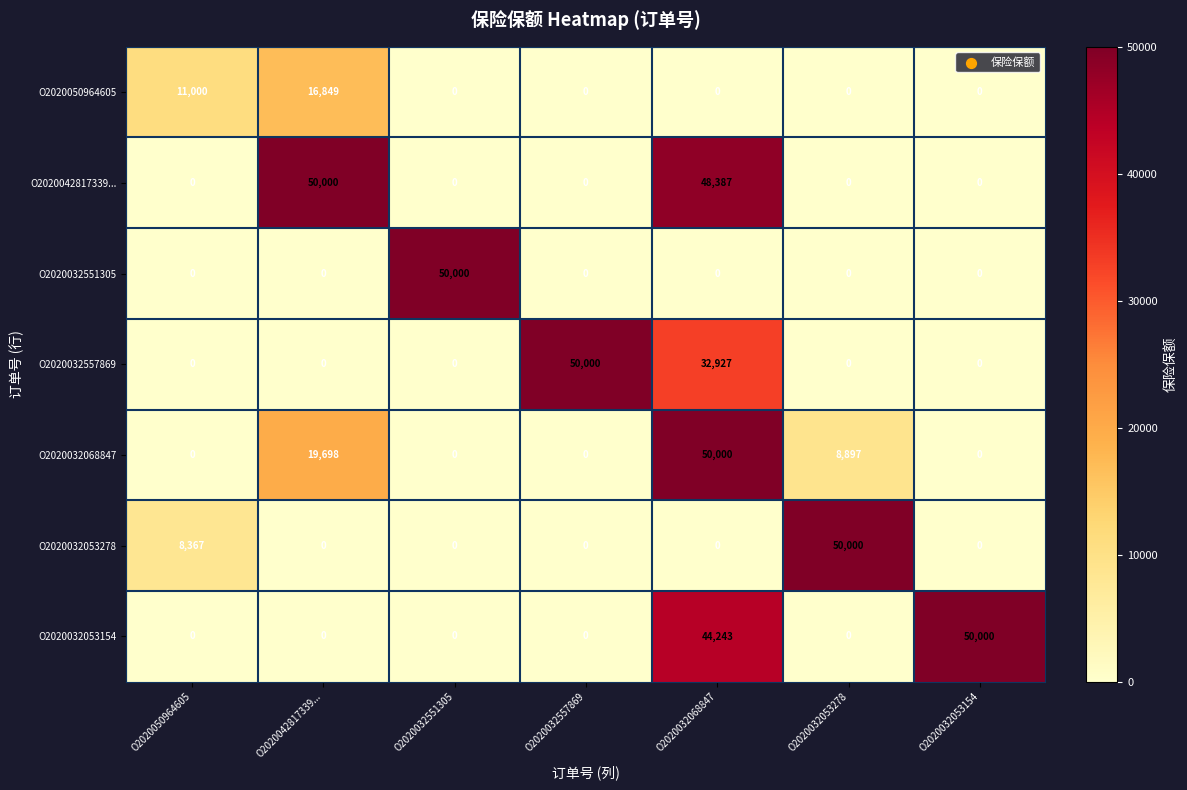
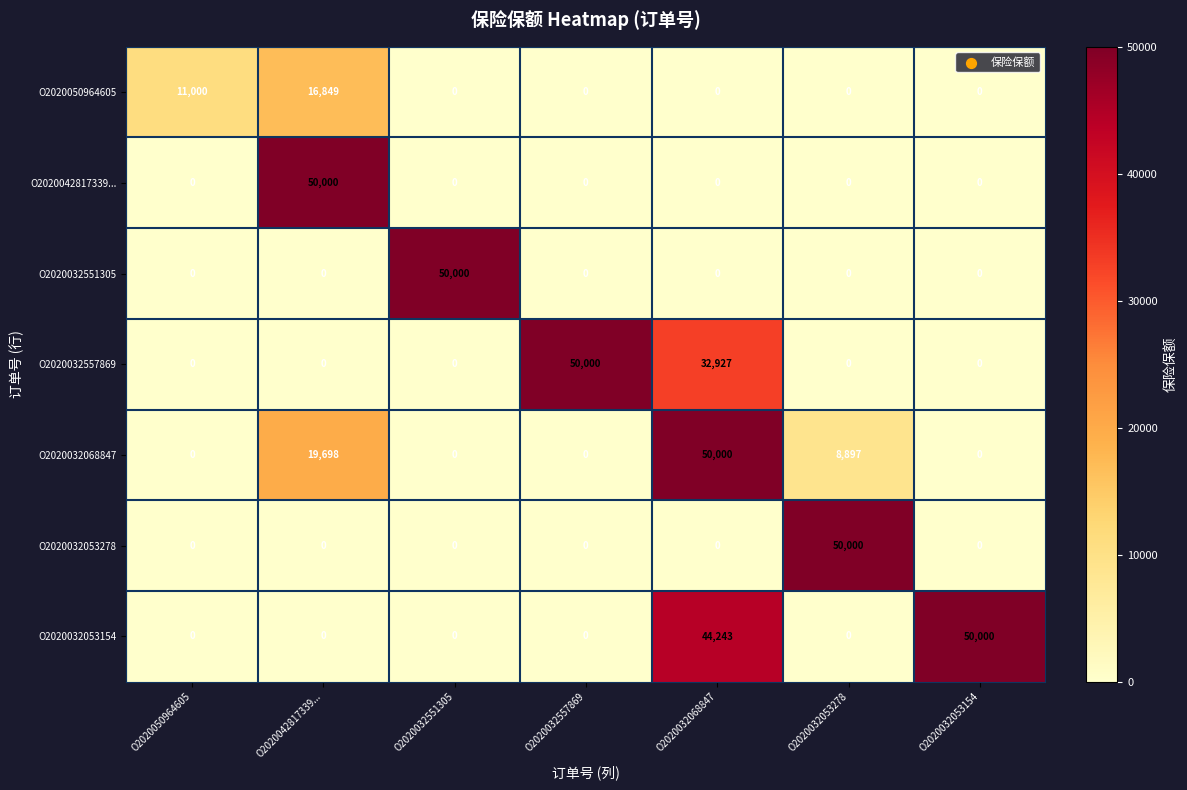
  {
    "O2020050964605": {
      "O2020050964605": "11,000",
      "O2020042817339...": "16,849",
      "O2020032551305": "0",
      "O2020032068847": "0",
      "O2020032053278": "0"
    },
    "O2020042817339...": {
      "O2020050964605": "0",
      "O2020042817339...": "50,000",
      "O2020032551305": "0",
-     "O2020032068847": "48,387",
+     "O2020032068847": "0",
      "O2020032053278": "0"
    },
    "O2020032551305": {
      "O2020050964605": "0",
      "O2020042817339...": "0",
      "O2020032551305": "50,000",
      "O2020032068847": "0",
      "O2020032053278": "0"
    },
    "O2020032557869": {
      "O2020050964605": "0",
      "O2020042817339...": "0",
      "O2020032551305": "0",
      "O2020032557869": "50,000",
      "O2020032068847": "32,927",
      "O2020032053278": "0"
    },
    "O2020032068847": {
      "O2020050964605": "0",
      "O2020042817339...": "19,698",
      "O2020032551305": "0",
      "O2020032068847": "50,000",
      "O2020032053278": "8,897"
    },
    "O2020032053278": {
-     "O2020050964605": "8,367",
+     "O2020050964605": "0",
      "O2020042817339...": "0",
      "O2020032551305": "0",
      "O2020032068847": "0",
      "O2020032053278": "50,000"
    },
    "O2020032053154": {
      "O2020050964605": "0",
      "O2020042817339...": "0",
      "O2020032551305": "0",
      "O2020032068847": "44,243",
      "O2020032053278": "0",
      "O2020032053154": "50,000"
    }
  }
